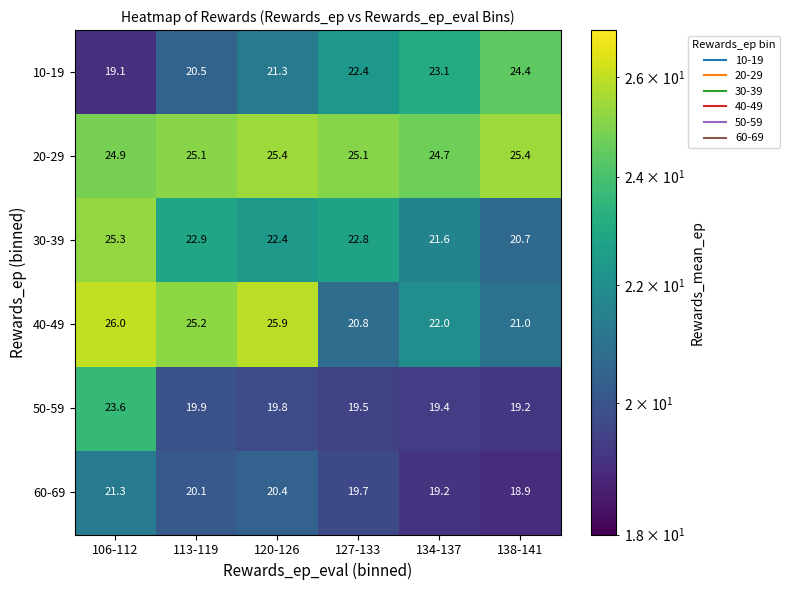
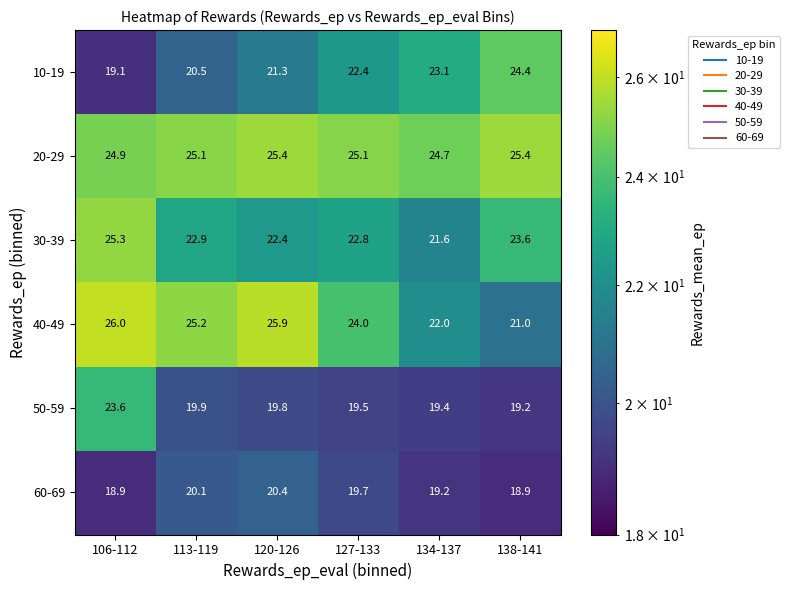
  {
    "10-19": {
      "106-112": 19.1,
      "113-119": 20.5,
      "120-126": 21.3,
      "127-133": 22.4,
      "134-137": 23.1,
      "138-141": 24.4
    },
    "20-29": {
      "106-112": 24.9,
      "113-119": 25.1,
      "120-126": 25.4,
      "127-133": 25.1,
      "134-137": 24.7,
      "138-141": 25.4
    },
    "30-39": {
      "106-112": 25.3,
      "113-119": 22.9,
      "120-126": 22.4,
      "127-133": 22.8,
      "134-137": 21.6,
-     "138-141": 20.7
+     "138-141": 23.6
    },
    "40-49": {
      "106-112": 26.0,
      "113-119": 25.2,
      "120-126": 25.9,
-     "127-133": 20.8,
+     "127-133": 24.0,
      "134-137": 22.0,
      "138-141": 21.0
    },
    "50-59": {
      "106-112": 23.6,
      "113-119": 19.9,
      "120-126": 19.8,
      "127-133": 19.5,
      "134-137": 19.4,
      "138-141": 19.2
    },
    "60-69": {
-     "106-112": 21.3,
+     "106-112": 18.9,
      "113-119": 20.1,
      "120-126": 20.4,
      "127-133": 19.7,
      "134-137": 19.2,
      "138-141": 18.9
    }
  }
